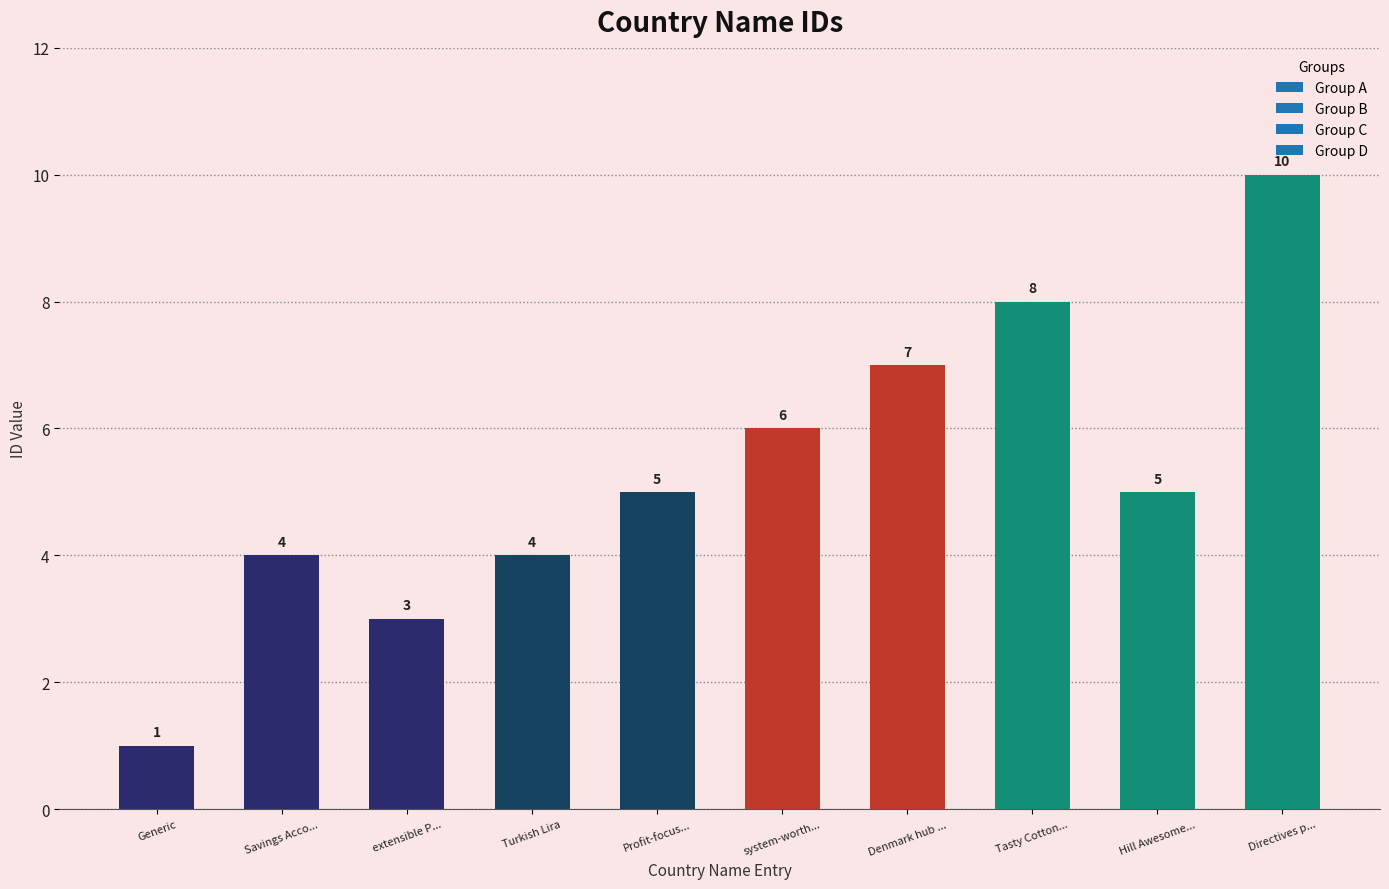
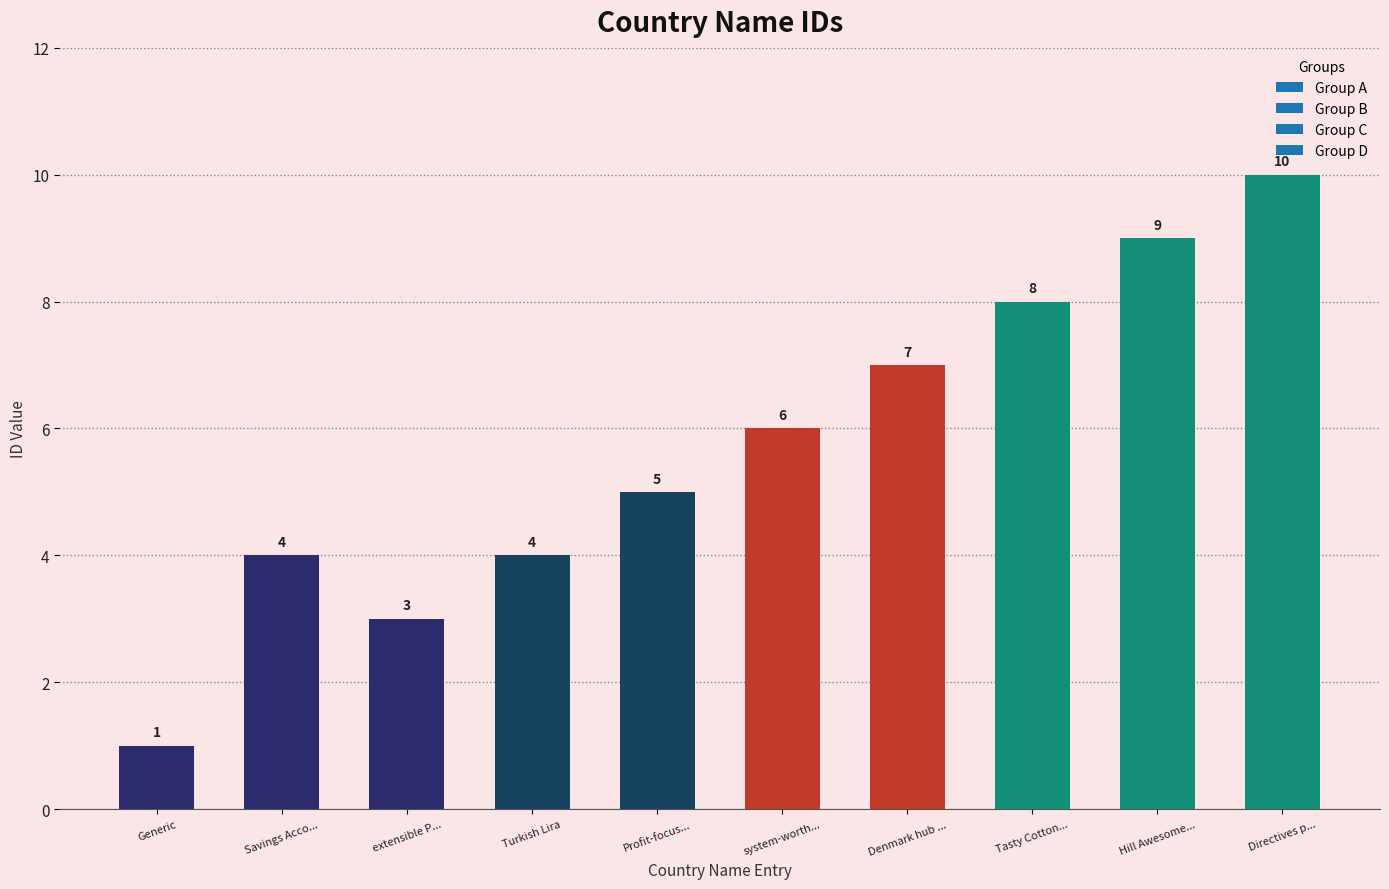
  {
    "Generic": 1,
    "Savings Acco...": 4,
    "extensible P...": 3,
    "Turkish Lira": 4,
    "Profit-focus...": 5,
    "system-worth...": 6,
    "Denmark hub ...": 7,
    "Tasty Cotton...": 8,
-   "Hill Awesome...": 5,
+   "Hill Awesome...": 9,
    "Directives p...": 10
  }
